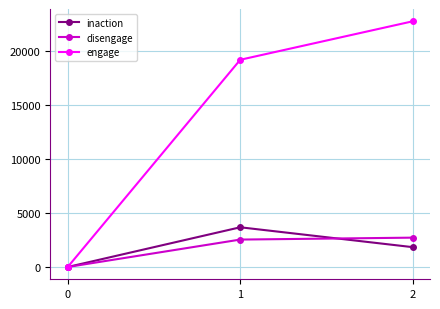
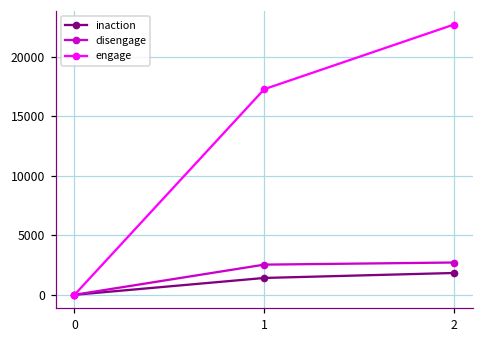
  {
    "inaction": {
-     "1": 3700,
+     "1": 1400,
      "2": 1800
    },
    "disengage": {
      "1": 2500,
      "2": 2700
    },
    "engage": {
-     "1": 19200,
+     "1": 17300,
      "2": 22700
    }
  }
